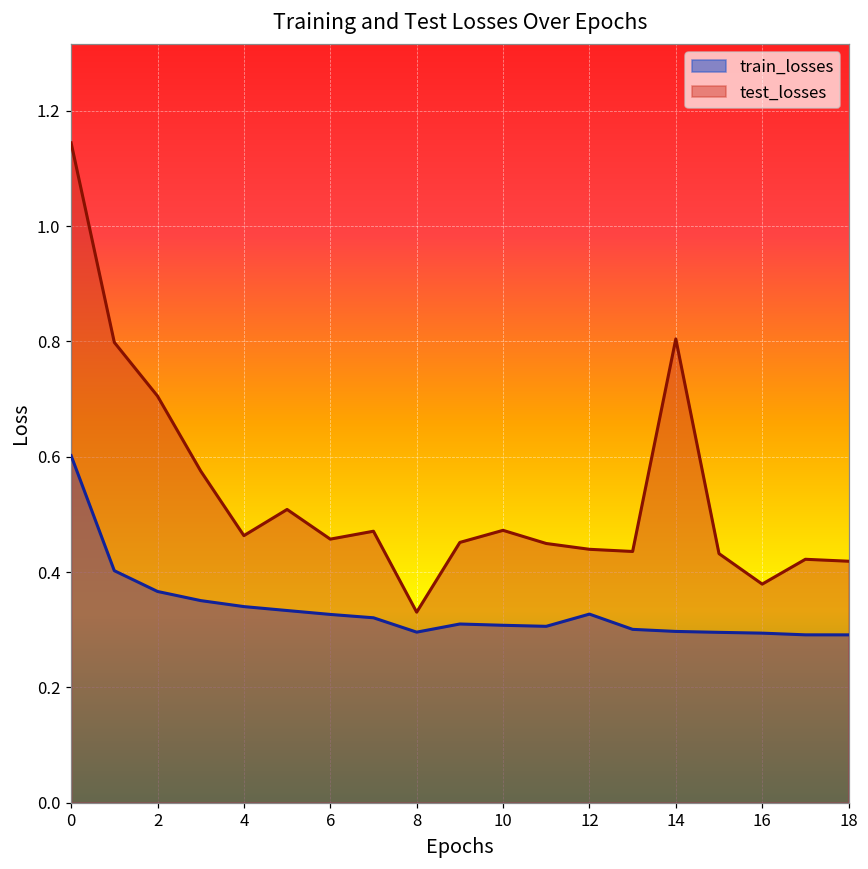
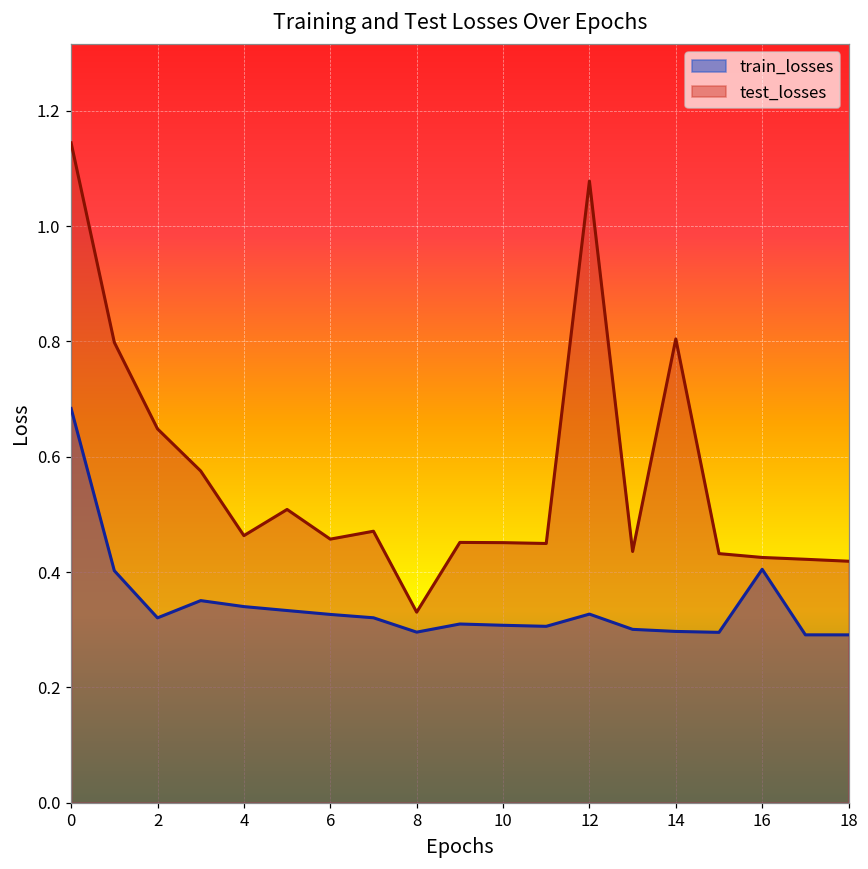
  {
    "train_losses": {
-     "0": 0.60,
-     "2": 0.37,
+     "0": 0.68,
+     "2": 0.32,
      "4": 0.34,
      "6": 0.33,
      "8": 0.30,
      "10": 0.31,
      "12": 0.33,
      "14": 0.30,
-     "16": 0.29,
+     "16": 0.40,
      "18": 0.29
    },
    "test_losses": {
      "0": 1.14,
-     "2": 0.71,
+     "2": 0.65,
      "4": 0.46,
      "6": 0.46,
      "8": 0.33,
-     "10": 0.47,
-     "12": 0.44,
+     "10": 0.45,
+     "12": 1.08,
      "14": 0.80,
-     "16": 0.38,
+     "16": 0.43,
      "18": 0.42
    }
  }
